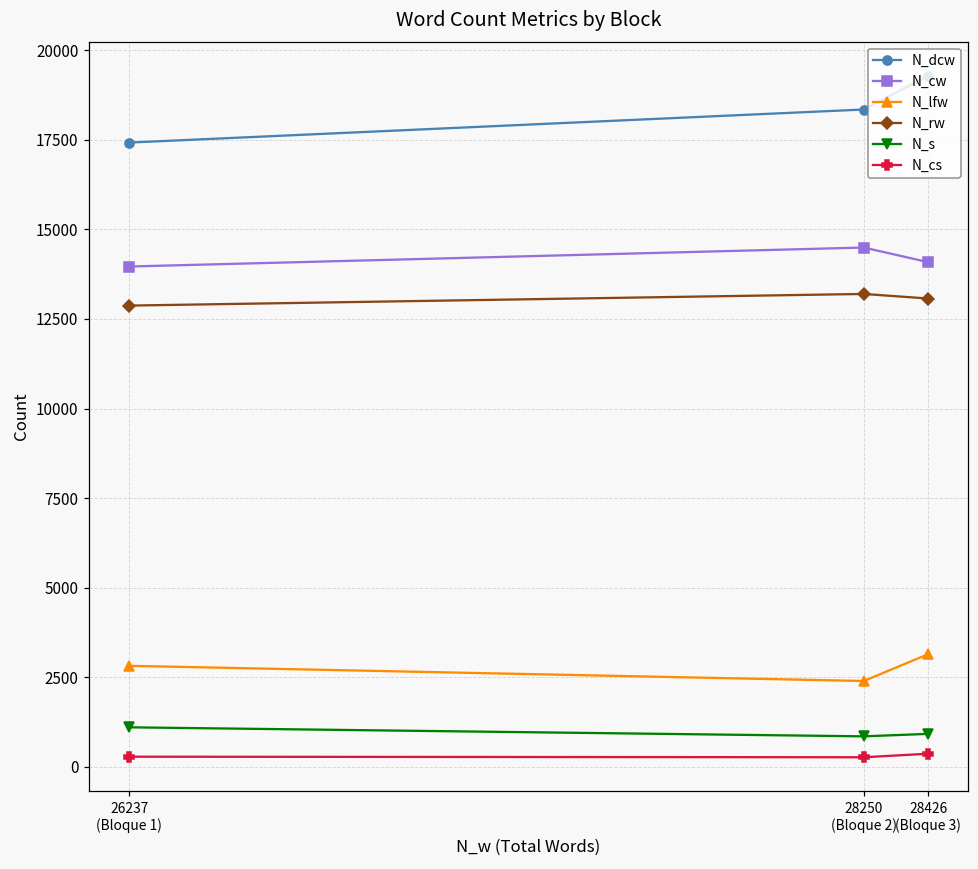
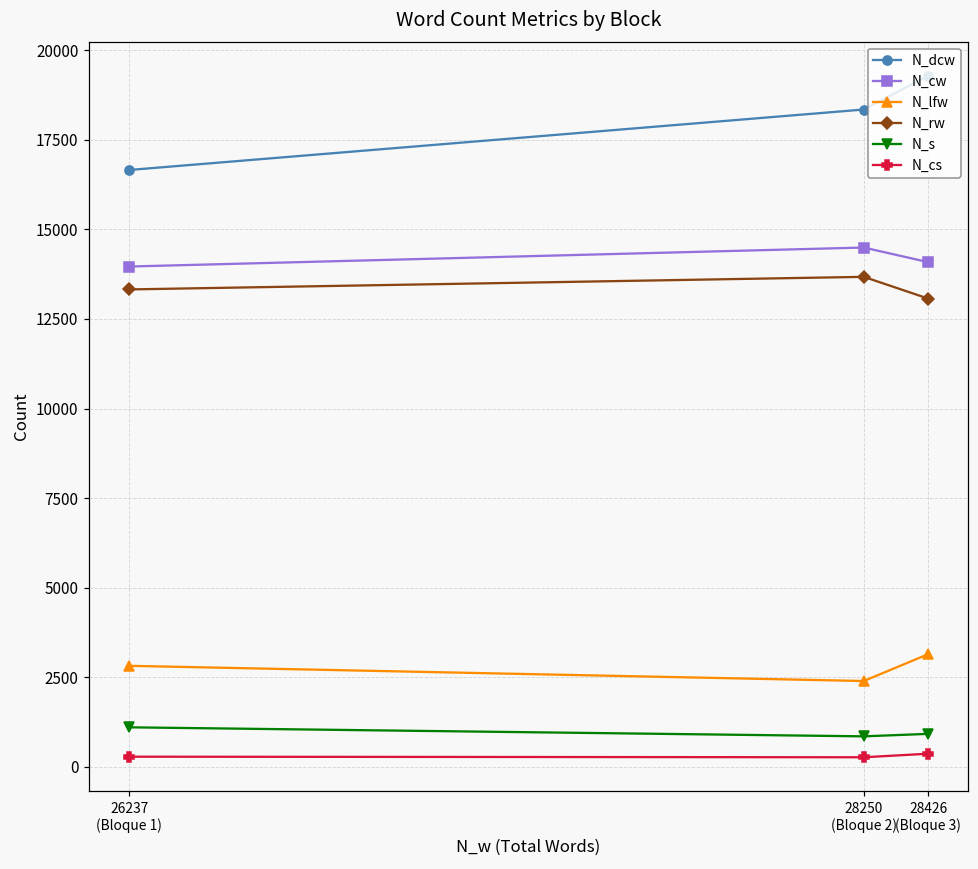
  {
    "N_dcw": {
-     "26237 (Bloque 1)": 17400,
+     "26237 (Bloque 1)": 16700,
      "28250 (Bloque 2)": 18300
    },
    "N_cw": {
      "26237 (Bloque 1)": 14000,
      "28250 (Bloque 2)": 14500,
      "28426 (Bloque 3)": 14100
    },
    "N_lfw": {
      "26237 (Bloque 1)": 2800,
      "28250 (Bloque 2)": 2400,
      "28426 (Bloque 3)": 3100
    },
    "N_rw": {
-     "26237 (Bloque 1)": 12900,
-     "28250 (Bloque 2)": 13200,
+     "26237 (Bloque 1)": 13300,
+     "28250 (Bloque 2)": 13700,
      "28426 (Bloque 3)": 13100
    },
    "N_s": {
      "26237 (Bloque 1)": 1100,
      "28250 (Bloque 2)": 900,
      "28426 (Bloque 3)": 900
    },
    "N_cs": {
      "26237 (Bloque 1)": 300,
      "28250 (Bloque 2)": 300,
      "28426 (Bloque 3)": 400
    }
  }
